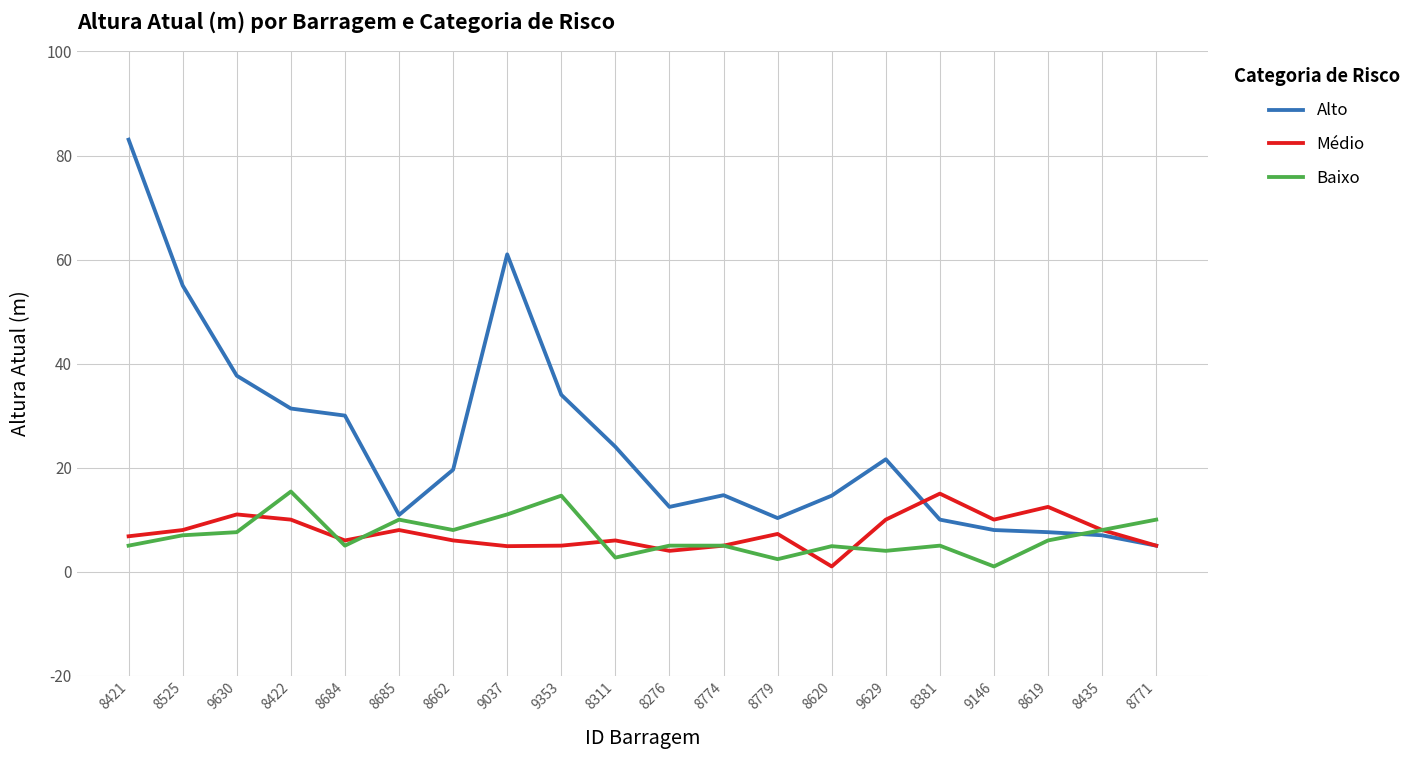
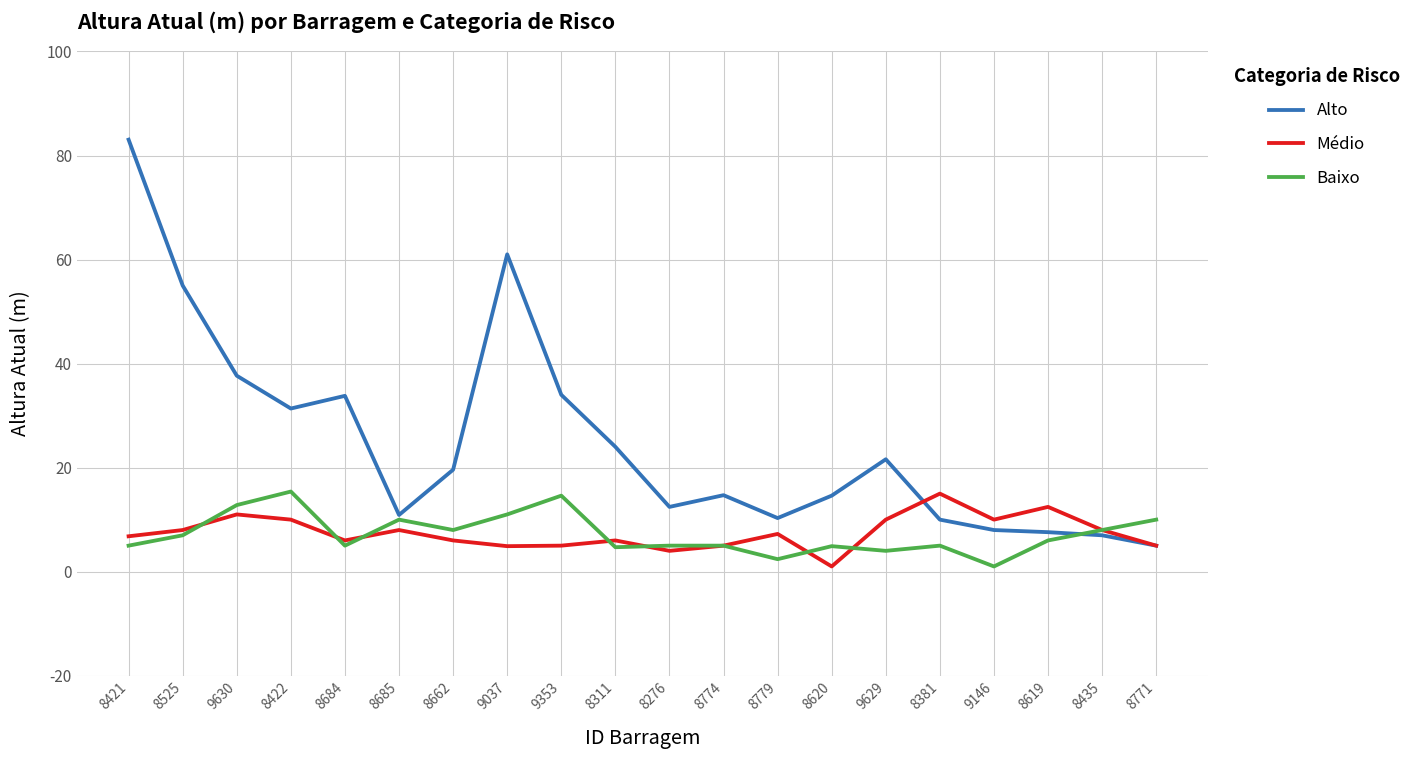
  {
    "Alto": {
      "8421": 83,
      "8525": 55,
      "9630": 38,
      "8422": 31,
-     "8684": 30,
+     "8684": 34,
      "8685": 11,
      "8662": 20,
      "9037": 61,
      "9353": 34,
      "8311": 24,
      "8276": 12,
      "8774": 15,
      "8779": 10,
      "8620": 15,
      "9629": 22,
      "8381": 10,
      "9146": 8,
      "8619": 8,
      "8435": 7
    },
    "Médio": {
      "8421": 7,
      "8525": 8,
      "9630": 11,
      "8422": 10,
      "8684": 6,
      "8685": 8,
      "8662": 6,
      "9037": 5,
      "9353": 5,
      "8311": 6,
      "8276": 4,
      "8779": 7,
      "8620": 1,
      "9629": 10,
      "8381": 15,
      "9146": 10,
      "8619": 12
    },
    "Baixo": {
      "8421": 5,
      "8525": 7,
-     "9630": 8,
+     "9630": 13,
      "8422": 15,
      "8684": 5,
      "8685": 10,
      "8662": 8,
      "9037": 11,
      "9353": 15,
-     "8311": 3,
+     "8311": 5,
      "8276": 5,
      "8779": 2,
      "8620": 5,
      "9629": 4,
      "8381": 5,
      "9146": 1,
      "8619": 6,
      "8771": 10
    }
  }
